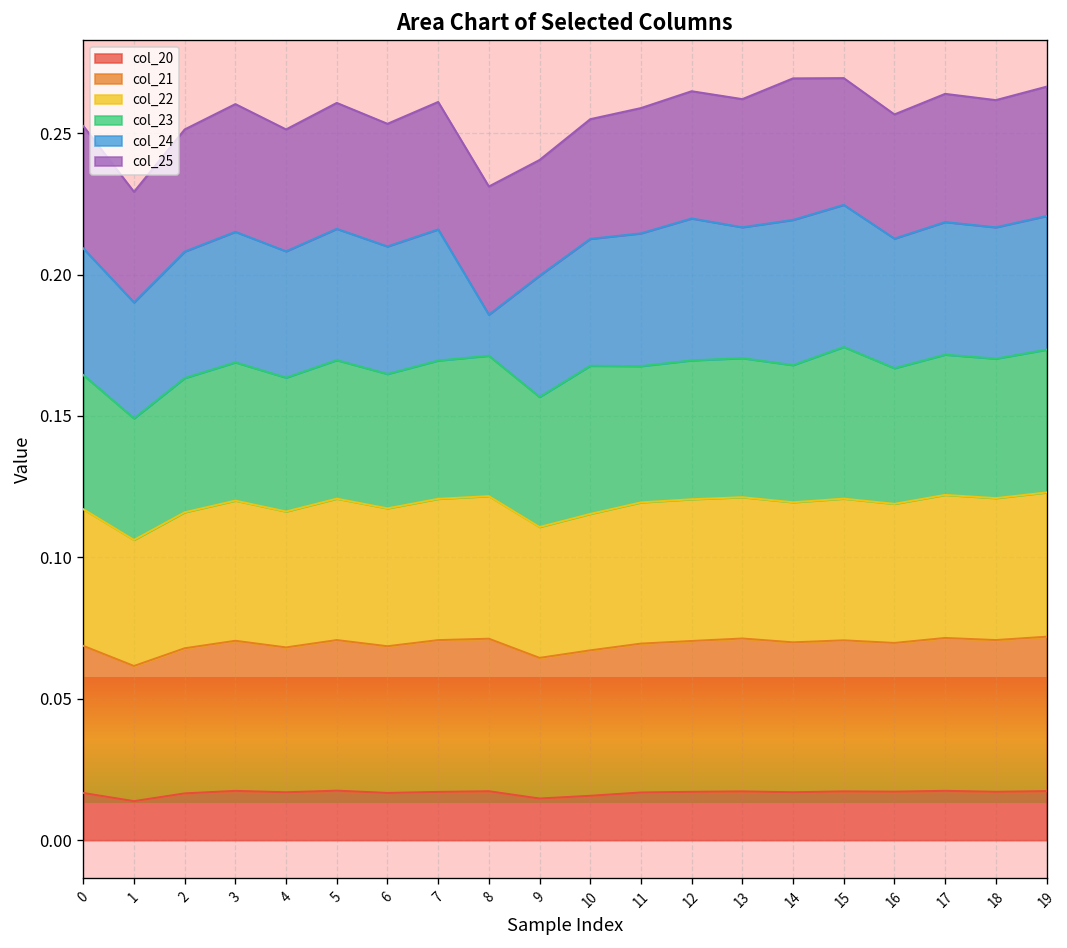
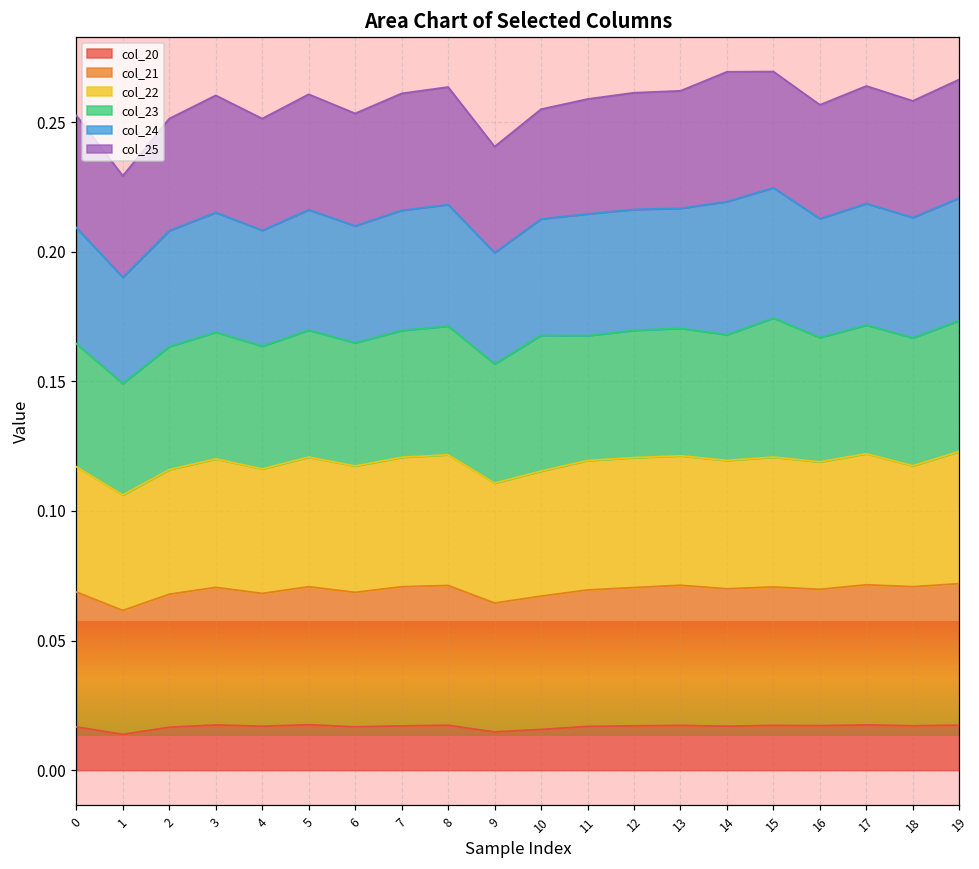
  {
    "col_22": {
      "0": 0.048,
      "1": 0.045,
      "2": 0.048,
      "3": 0.050,
      "4": 0.048,
      "5": 0.050,
      "6": 0.049,
      "7": 0.050,
      "8": 0.050,
      "9": 0.046,
      "10": 0.048,
      "11": 0.050,
      "12": 0.050,
      "13": 0.050,
      "14": 0.050,
      "15": 0.050,
      "16": 0.049,
      "17": 0.051,
-     "18": 0.050,
+     "18": 0.047,
      "19": 0.051
    },
    "col_23": {
      "0": 0.047,
      "1": 0.043,
      "2": 0.047,
      "3": 0.049,
      "4": 0.047,
      "5": 0.049,
      "6": 0.048,
      "7": 0.049,
      "8": 0.050,
      "9": 0.046,
      "10": 0.052,
      "11": 0.048,
      "12": 0.049,
      "13": 0.049,
      "14": 0.049,
      "15": 0.054,
      "16": 0.048,
      "17": 0.050,
      "18": 0.049,
      "19": 0.050
    },
    "col_24": {
      "0": 0.045,
      "1": 0.041,
      "2": 0.045,
      "3": 0.046,
      "4": 0.045,
      "5": 0.046,
      "6": 0.045,
      "7": 0.046,
-     "8": 0.014,
+     "8": 0.047,
      "9": 0.043,
      "10": 0.045,
      "11": 0.047,
-     "12": 0.050,
+     "12": 0.047,
      "13": 0.046,
      "14": 0.051,
      "15": 0.050,
      "16": 0.046,
      "17": 0.047,
      "18": 0.046,
      "19": 0.047
    },
    "col_25": {
      "0": 0.043,
      "1": 0.039,
      "2": 0.043,
      "3": 0.045,
      "4": 0.043,
      "5": 0.045,
      "6": 0.043,
      "7": 0.045,
      "8": 0.045,
      "9": 0.041,
      "10": 0.042,
      "11": 0.044,
      "12": 0.045,
      "13": 0.045,
      "14": 0.050,
      "15": 0.045,
      "16": 0.044,
      "17": 0.045,
      "18": 0.045,
      "19": 0.046
    }
  }
